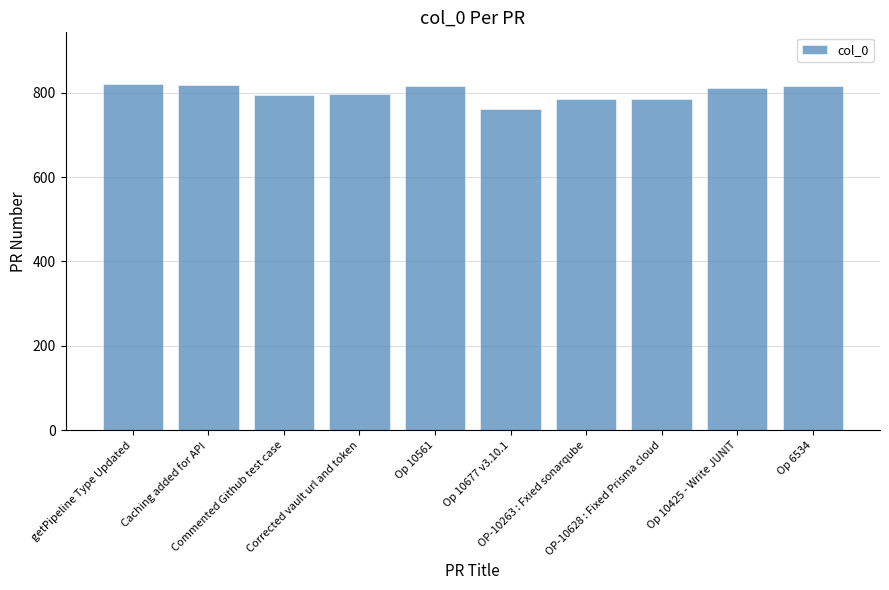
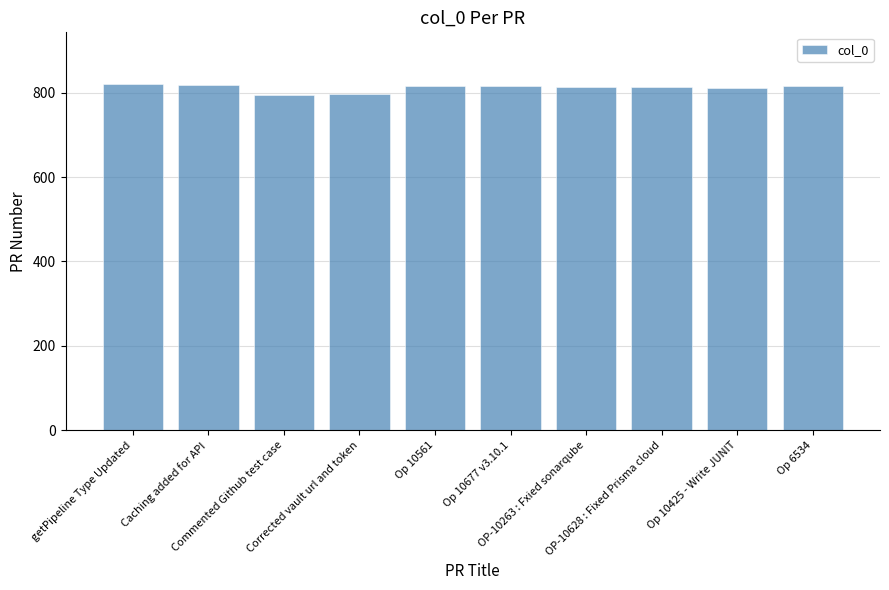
  {
    "getPipeline Type Updated": 820,
    "Caching added for API": 820,
    "Commented Github test case": 800,
    "Corrected vault url and token": 800,
    "Op 10561": 820,
-   "Op 10677 v3.10.1": 760,
-   "OP-10263 : Fxied sonarqube": 790,
-   "OP-10628 : Fixed Prisma cloud": 790,
+   "Op 10677 v3.10.1": 820,
+   "OP-10263 : Fxied sonarqube": 810,
+   "OP-10628 : Fixed Prisma cloud": 810,
    "Op 10425 - Write JUNIT": 810,
    "Op 6534": 820
  }
